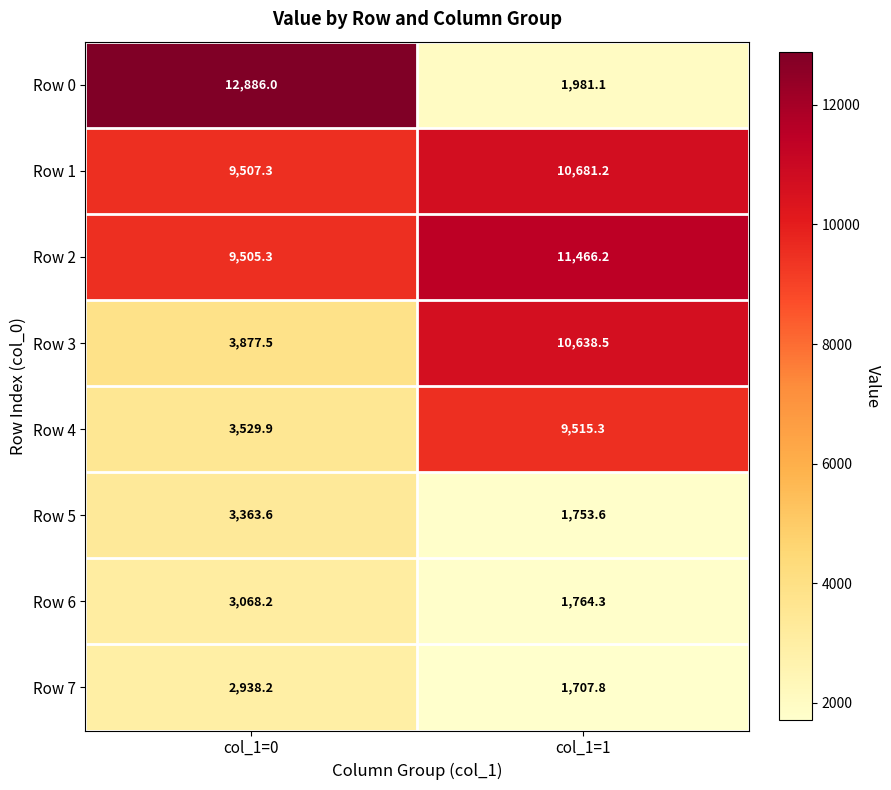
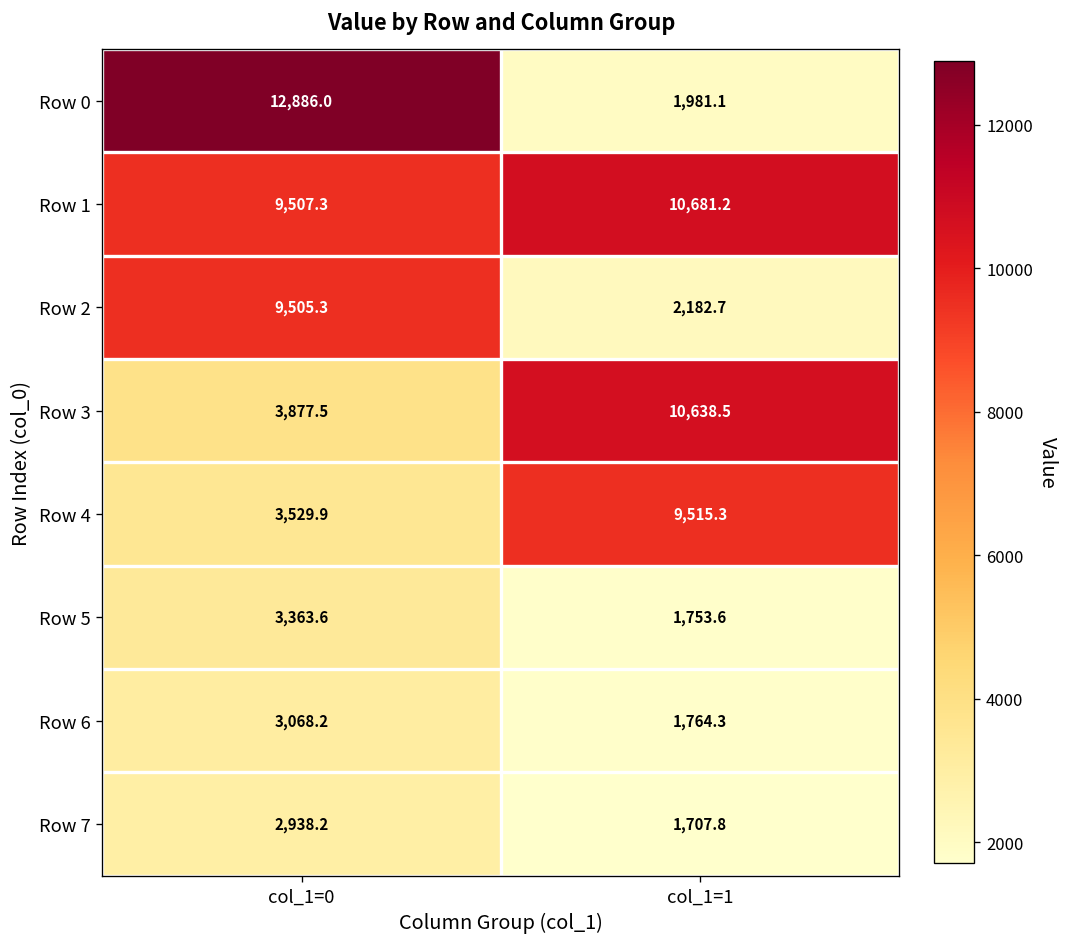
  {
    "Row 0": {
      "col_1=0": "12,886.0",
      "col_1=1": "1,981.1"
    },
    "Row 1": {
      "col_1=0": "9,507.3",
      "col_1=1": "10,681.2"
    },
    "Row 2": {
      "col_1=0": "9,505.3",
-     "col_1=1": "11,466.2"
+     "col_1=1": "2,182.7"
    },
    "Row 3": {
      "col_1=0": "3,877.5",
      "col_1=1": "10,638.5"
    },
    "Row 4": {
      "col_1=0": "3,529.9",
      "col_1=1": "9,515.3"
    },
    "Row 5": {
      "col_1=0": "3,363.6",
      "col_1=1": "1,753.6"
    },
    "Row 6": {
      "col_1=0": "3,068.2",
      "col_1=1": "1,764.3"
    },
    "Row 7": {
      "col_1=0": "2,938.2",
      "col_1=1": "1,707.8"
    }
  }
